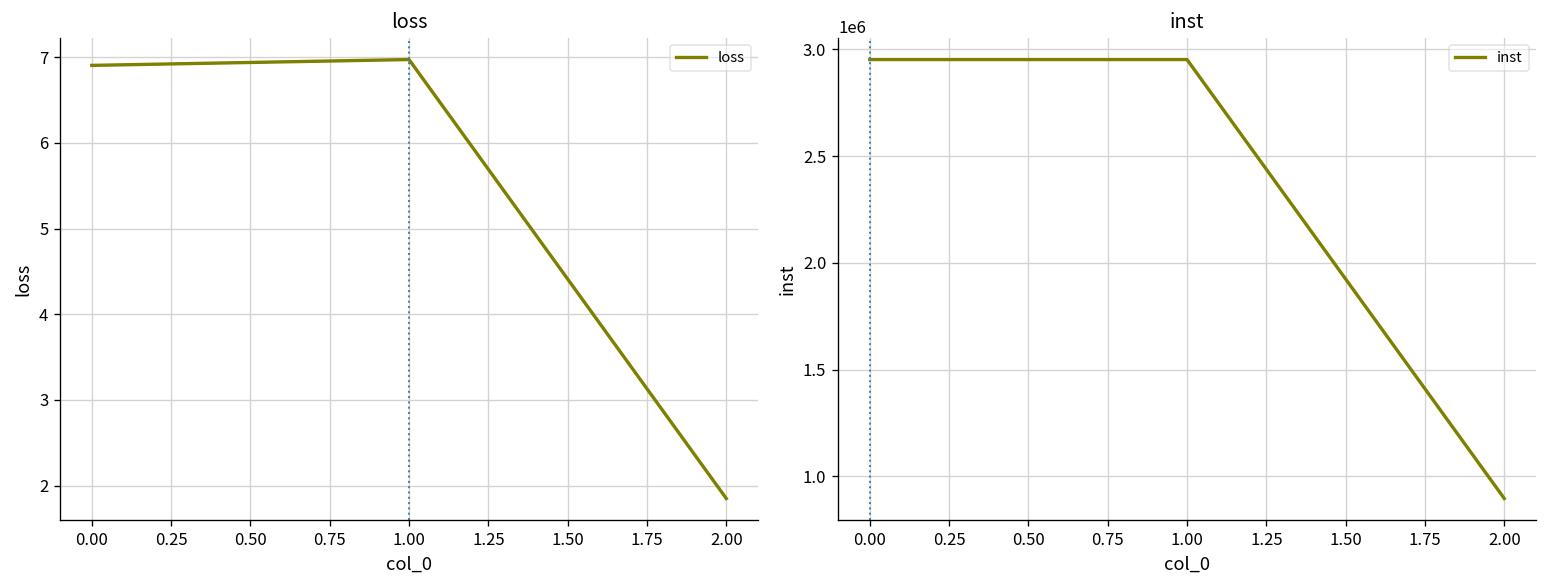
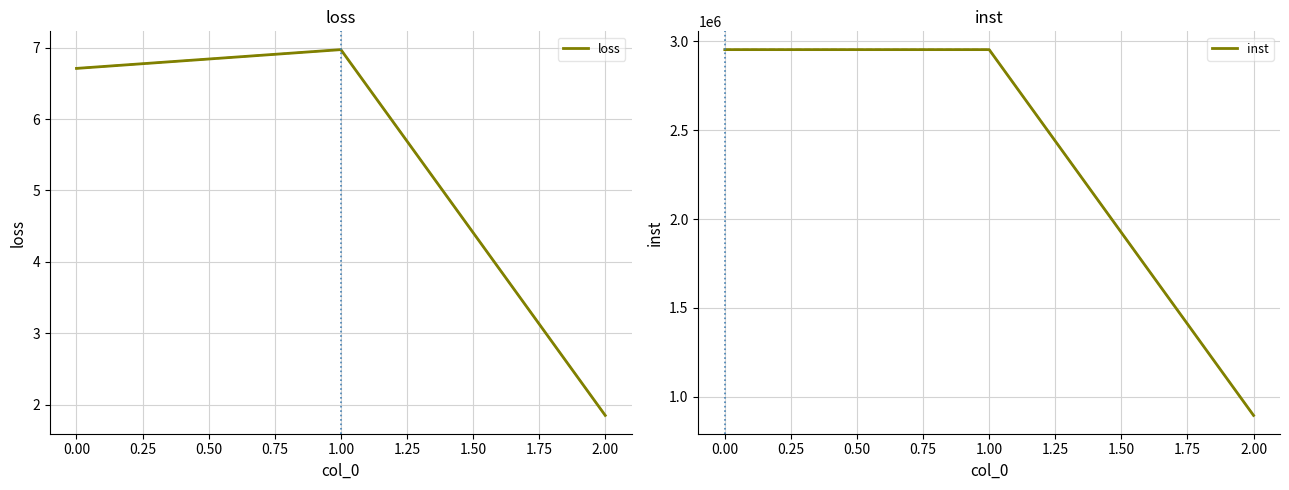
  {
    "loss": {
-     "0.00": 6.9,
+     "0.00": 6.7,
      "1.00": 7.0,
      "2.00": 1.8
    },
    "inst": {
      "0.00": 2950000,
      "1.00": 2950000,
      "2.00": 900000
    }
  }
